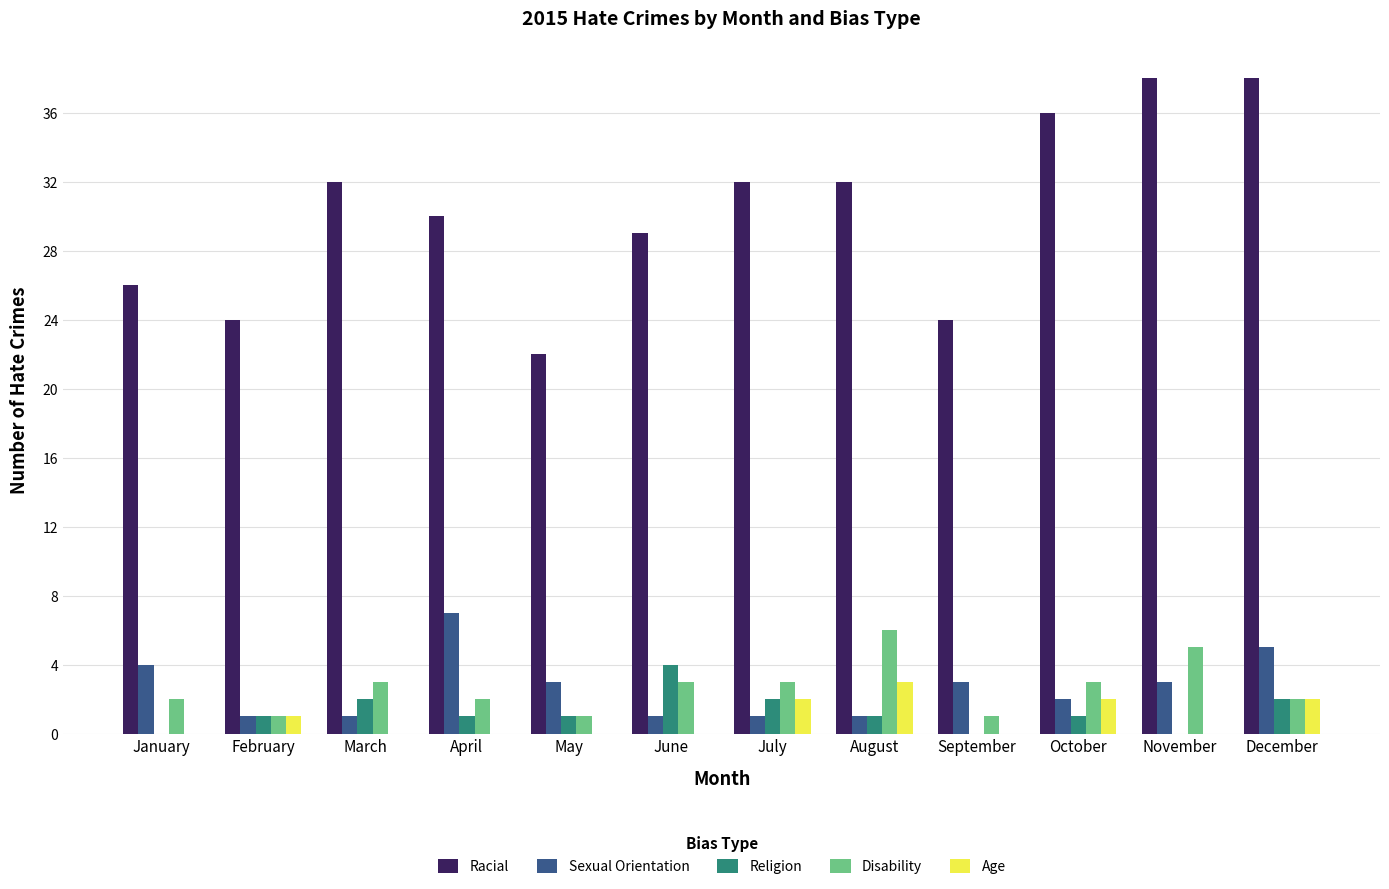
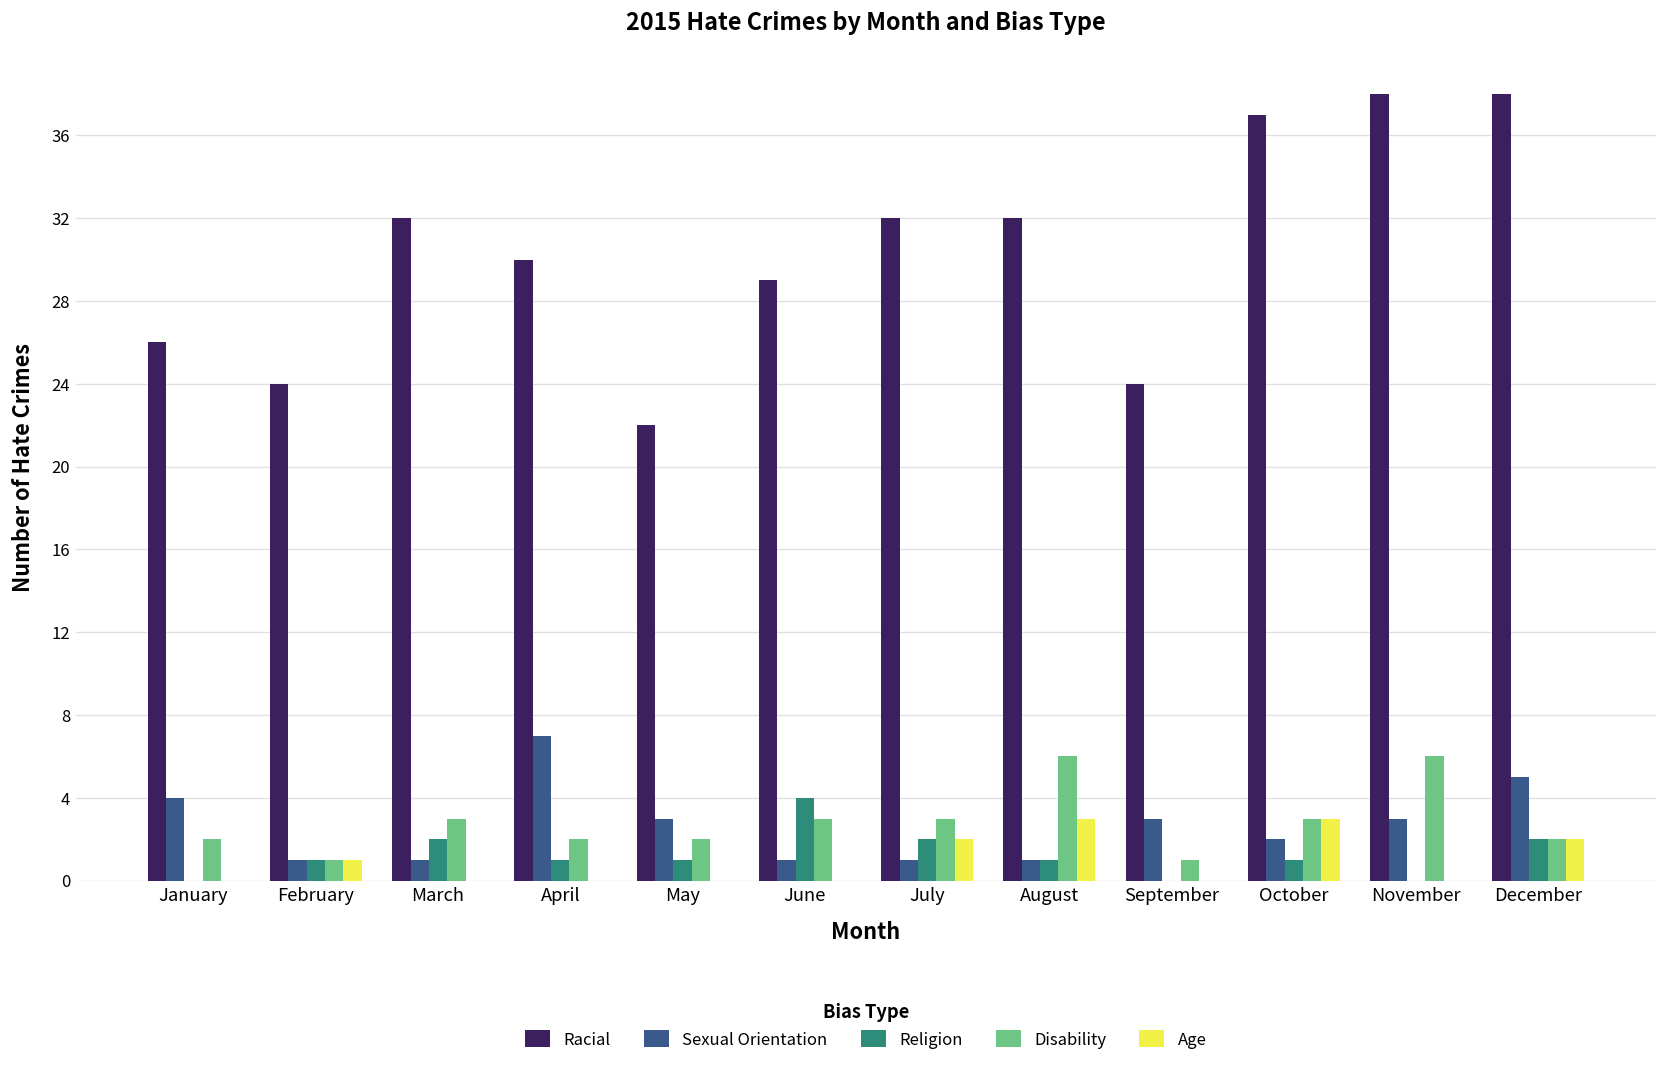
  {
    "Racial": {
      "January": 26,
      "February": 24,
      "March": 32,
      "April": 30,
      "May": 22,
      "June": 29,
      "July": 32,
      "August": 32,
      "September": 24,
-     "October": 36,
+     "October": 37,
      "November": 38,
      "December": 38
    },
    "Disability": {
      "January": 2,
      "February": 1,
      "March": 3,
      "April": 2,
-     "May": 1,
+     "May": 2,
      "June": 3,
      "July": 3,
      "August": 6,
      "September": 1,
      "October": 3,
-     "November": 5,
+     "November": 6,
      "December": 2
    },
    "Age": {
      "January": 0,
      "February": 1,
      "March": 0,
      "April": 0,
      "May": 0,
      "June": 0,
      "July": 2,
      "August": 3,
      "September": 0,
-     "October": 2,
+     "October": 3,
      "November": 0,
      "December": 2
    }
  }
